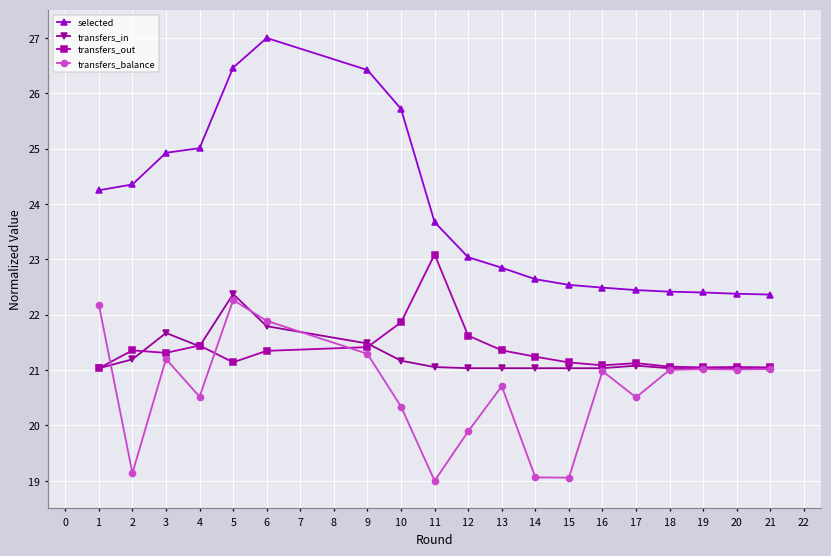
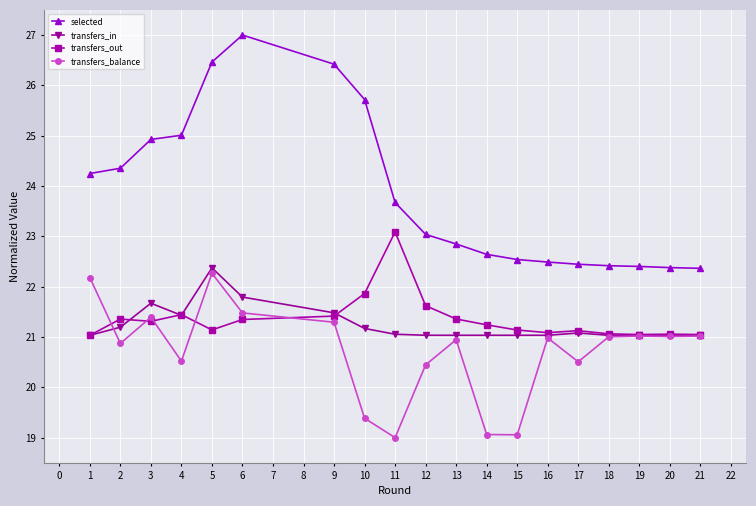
  {
    "transfers_balance": {
      "1": 22.2,
-     "2": 19.1,
-     "3": 21.2,
+     "2": 20.9,
+     "3": 21.4,
      "4": 20.5,
      "5": 22.3,
-     "6": 21.9,
+     "6": 21.5,
      "9": 21.3,
-     "10": 20.3,
+     "10": 19.4,
      "11": 19.0,
-     "12": 19.9,
-     "13": 20.7,
+     "12": 20.4,
+     "13": 20.9,
      "14": 19.1,
      "15": 19.1,
      "16": 21.0,
      "17": 20.5
    }
  }
